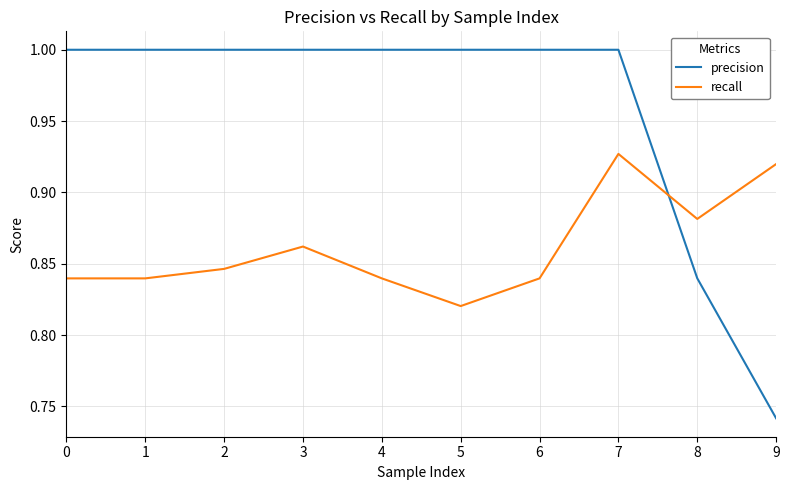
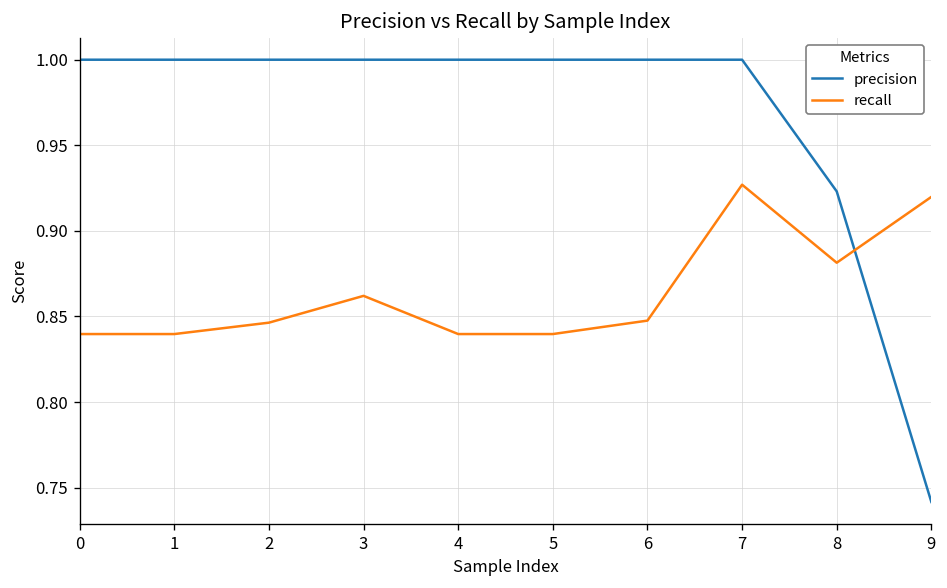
  {
    "precision": {
      "0": 1.000,
      "1": 1.000,
      "2": 1.000,
      "3": 1.000,
      "4": 1.000,
      "5": 1.000,
      "6": 1.000,
      "7": 1.000,
-     "8": 0.840,
+     "8": 0.923,
      "9": 0.742
    },
    "recall": {
      "0": 0.840,
      "1": 0.840,
      "2": 0.846,
      "3": 0.862,
      "4": 0.840,
-     "5": 0.820,
-     "6": 0.840,
+     "5": 0.840,
+     "6": 0.848,
      "7": 0.927,
      "8": 0.881,
      "9": 0.920
    }
  }
